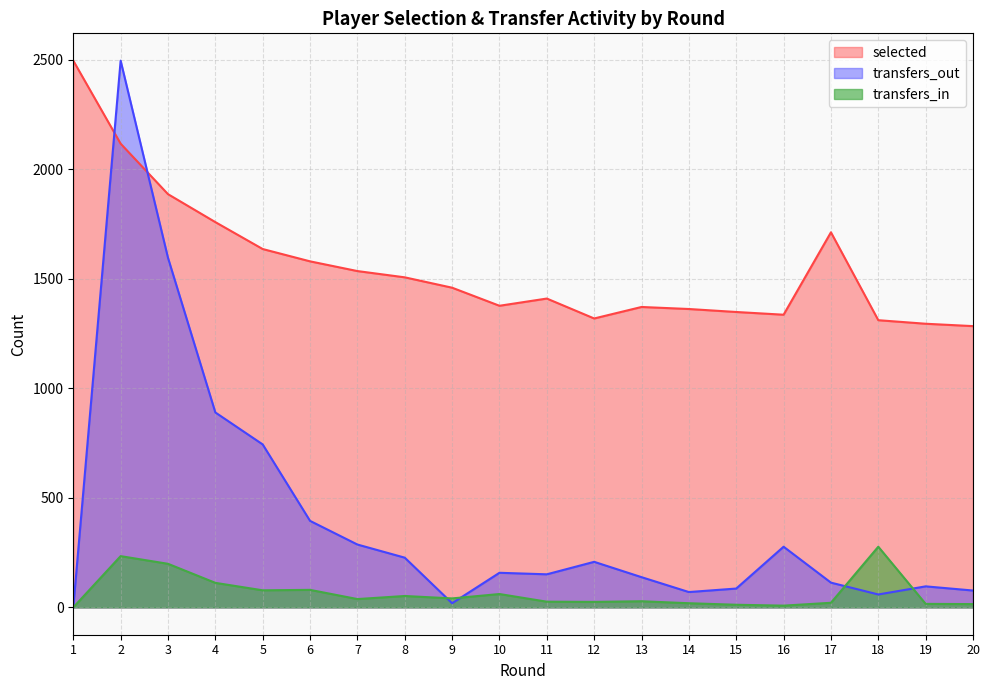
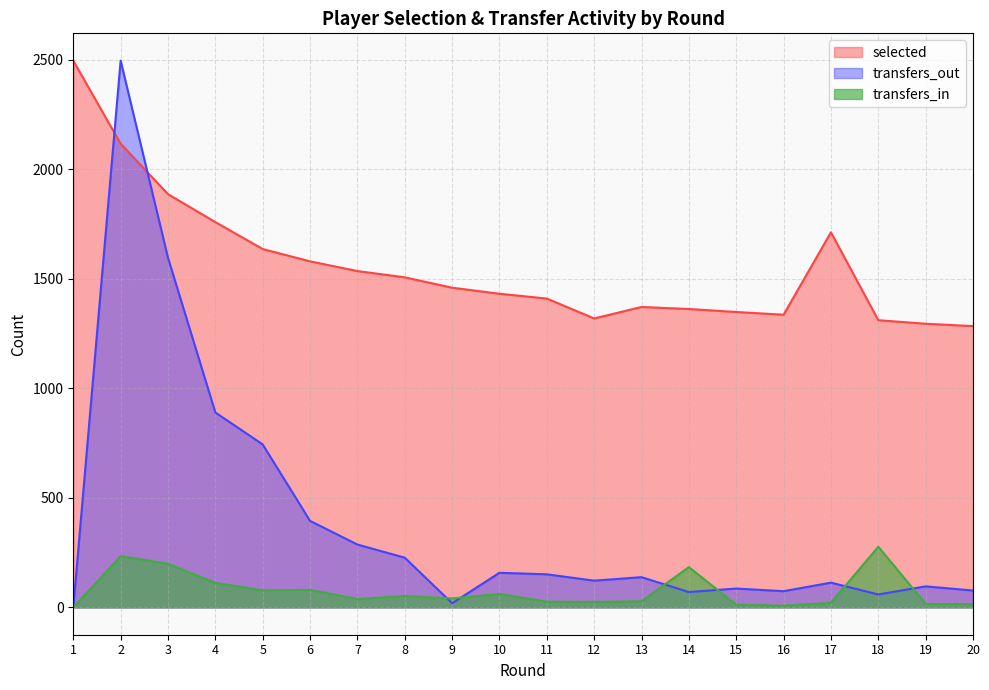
  {
    "selected": {
      "1": 2500,
      "2": 2120,
      "3": 1890,
      "4": 1760,
      "5": 1640,
      "6": 1580,
      "7": 1540,
      "8": 1510,
      "9": 1460,
-     "10": 1380,
+     "10": 1430,
      "11": 1410,
      "12": 1320,
      "13": 1370,
      "14": 1360,
      "15": 1350,
      "16": 1340,
      "17": 1710,
      "18": 1310,
      "19": 1290,
      "20": 1280
    },
    "transfers_out": {
      "2": 2500,
      "3": 1600,
      "4": 890,
      "5": 740,
      "6": 400,
      "7": 290,
      "8": 230,
      "9": 20,
      "10": 160,
      "11": 150,
-     "12": 210,
+     "12": 120,
      "13": 140,
      "14": 70,
      "15": 90,
-     "16": 280,
+     "16": 70,
      "17": 110,
      "18": 60,
      "19": 100,
      "20": 80
    },
    "transfers_in": {
      "2": 230,
      "3": 200,
      "4": 110,
      "5": 80,
      "6": 80,
      "7": 40,
      "8": 50,
      "9": 40,
      "10": 60,
      "11": 30,
      "12": 30,
      "13": 30,
-     "14": 20,
+     "14": 180,
      "15": 10,
      "16": 10,
      "17": 20,
      "18": 280,
      "19": 20,
      "20": 20
    }
  }
